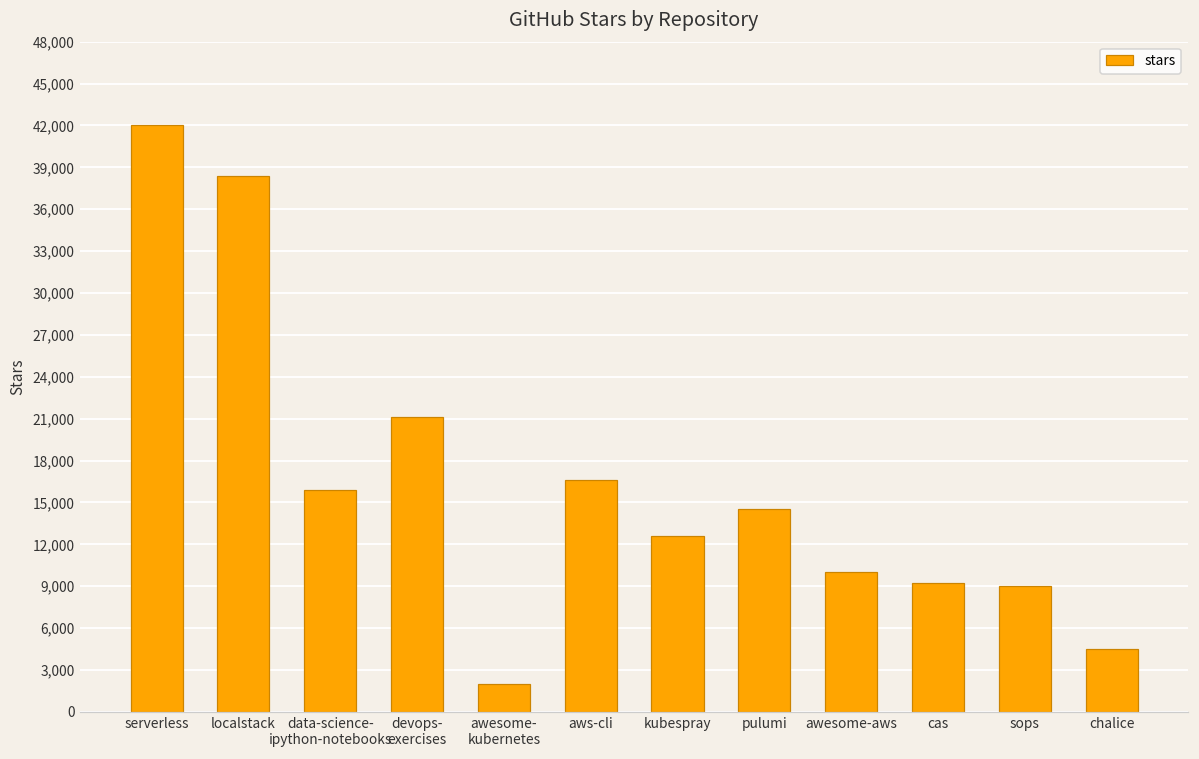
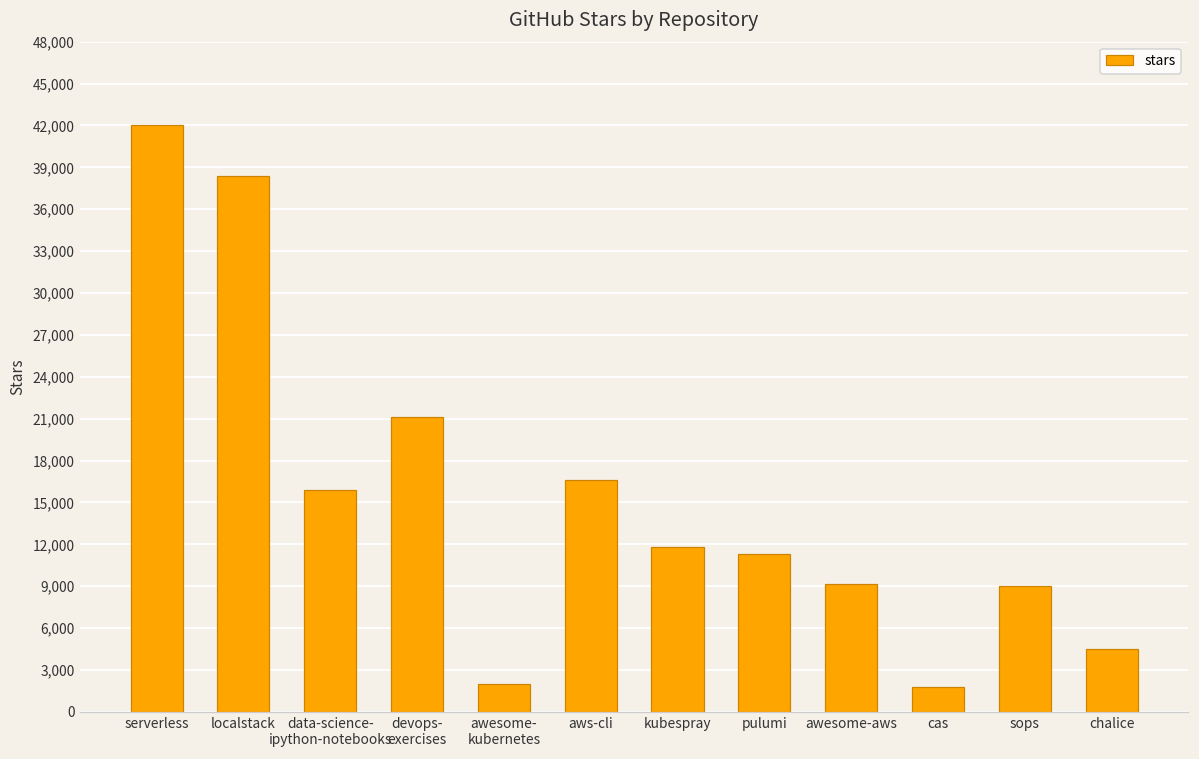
  {
    "serverless": "42,000",
    "localstack": "38,400",
    "data-science- ipython-notebooks": "15,900",
    "devops- exercises": "21,100",
    "awesome- kubernetes": "2,000",
    "aws-cli": "16,600",
-   "kubespray": "12,600",
-   "pulumi": "14,500",
-   "awesome-aws": "10,000",
-   "cas": "9,200",
+   "kubespray": "11,800",
+   "pulumi": "11,300",
+   "awesome-aws": "9,200",
+   "cas": "1,800",
    "sops": "9,000",
    "chalice": "4,500"
  }
